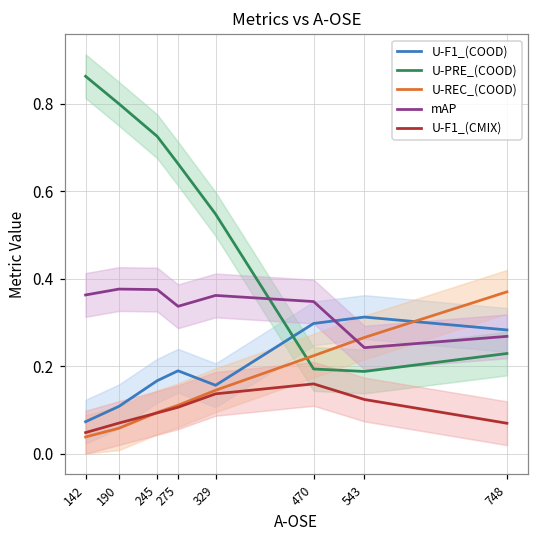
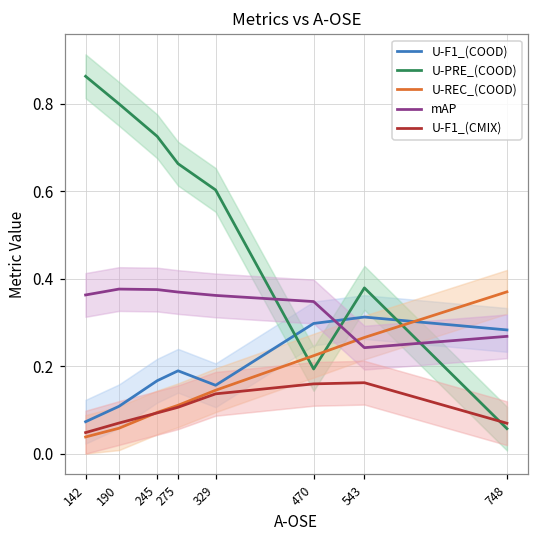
  {
    "U-F1_(COOD)": {
      "142": 0.07,
      "245": 0.17,
      "275": 0.19,
      "329": 0.16,
      "470": 0.30
    },
    "U-PRE_(COOD)": {
      "142": 0.86,
      "190": 0.80,
      "245": 0.73,
      "275": 0.66,
-     "329": 0.55,
+     "329": 0.60,
      "470": 0.19,
-     "543": 0.19,
-     "748": 0.23
+     "543": 0.38,
+     "748": 0.06
    },
    "U-REC_(COOD)": {
      "142": 0.04,
      "190": 0.06,
      "329": 0.14,
      "470": 0.22,
      "543": 0.27,
      "748": 0.37
    },
    "mAP": {
      "142": 0.36,
      "190": 0.38,
      "245": 0.38,
-     "275": 0.34,
+     "275": 0.37,
      "329": 0.36,
      "748": 0.27
    },
    "U-F1_(CMIX)": {
      "142": 0.05,
      "190": 0.07,
      "329": 0.14,
      "470": 0.16,
-     "543": 0.12,
+     "543": 0.16,
      "748": 0.07
    }
  }
